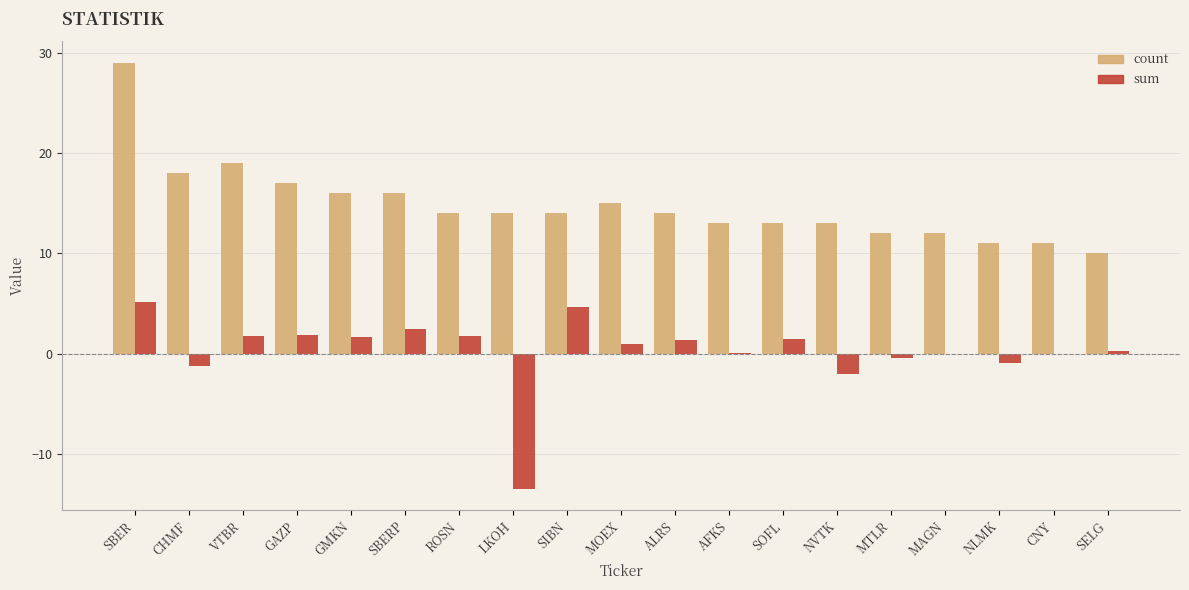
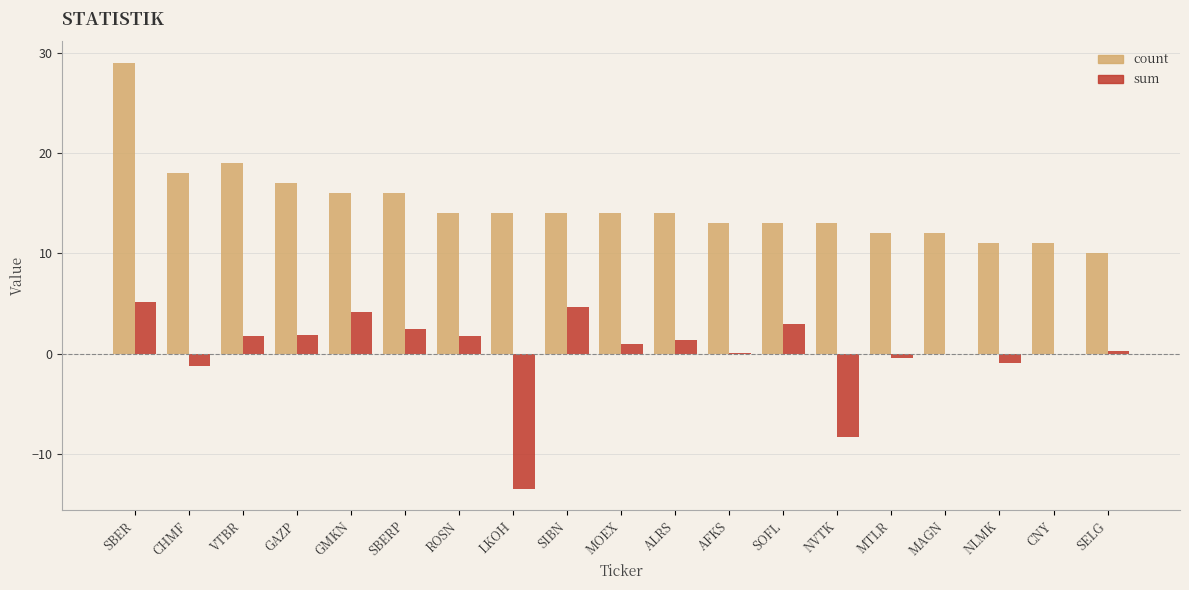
  {
    "count": {
      "SBER": 29,
      "CHMF": 18,
      "VTBR": 19,
      "GAZP": 17,
      "GMKN": 16,
      "SBERP": 16,
      "ROSN": 14,
      "LKOH": 14,
      "SIBN": 14,
-     "MOEX": 15,
+     "MOEX": 14,
      "ALRS": 14,
      "AFKS": 13,
      "SOFL": 13,
      "NVTK": 13,
      "MTLR": 12,
      "MAGN": 12,
      "NLMK": 11,
      "CNY": 11,
      "SELG": 10
    },
    "sum": {
      "SBER": 5.1,
      "CHMF": -1.2,
      "VTBR": 1.7,
      "GAZP": 1.8,
-     "GMKN": 1.6,
+     "GMKN": 4.1,
      "SBERP": 2.5,
      "ROSN": 1.7,
      "LKOH": -13.5,
      "SIBN": 4.7,
      "MOEX": 1.0,
      "ALRS": 1.3,
-     "SOFL": 1.5,
-     "NVTK": -2.0,
+     "SOFL": 2.9,
+     "NVTK": -8.3,
      "MTLR": -0.5,
      "NLMK": -1.0,
      "SELG": 0.3
    }
  }
